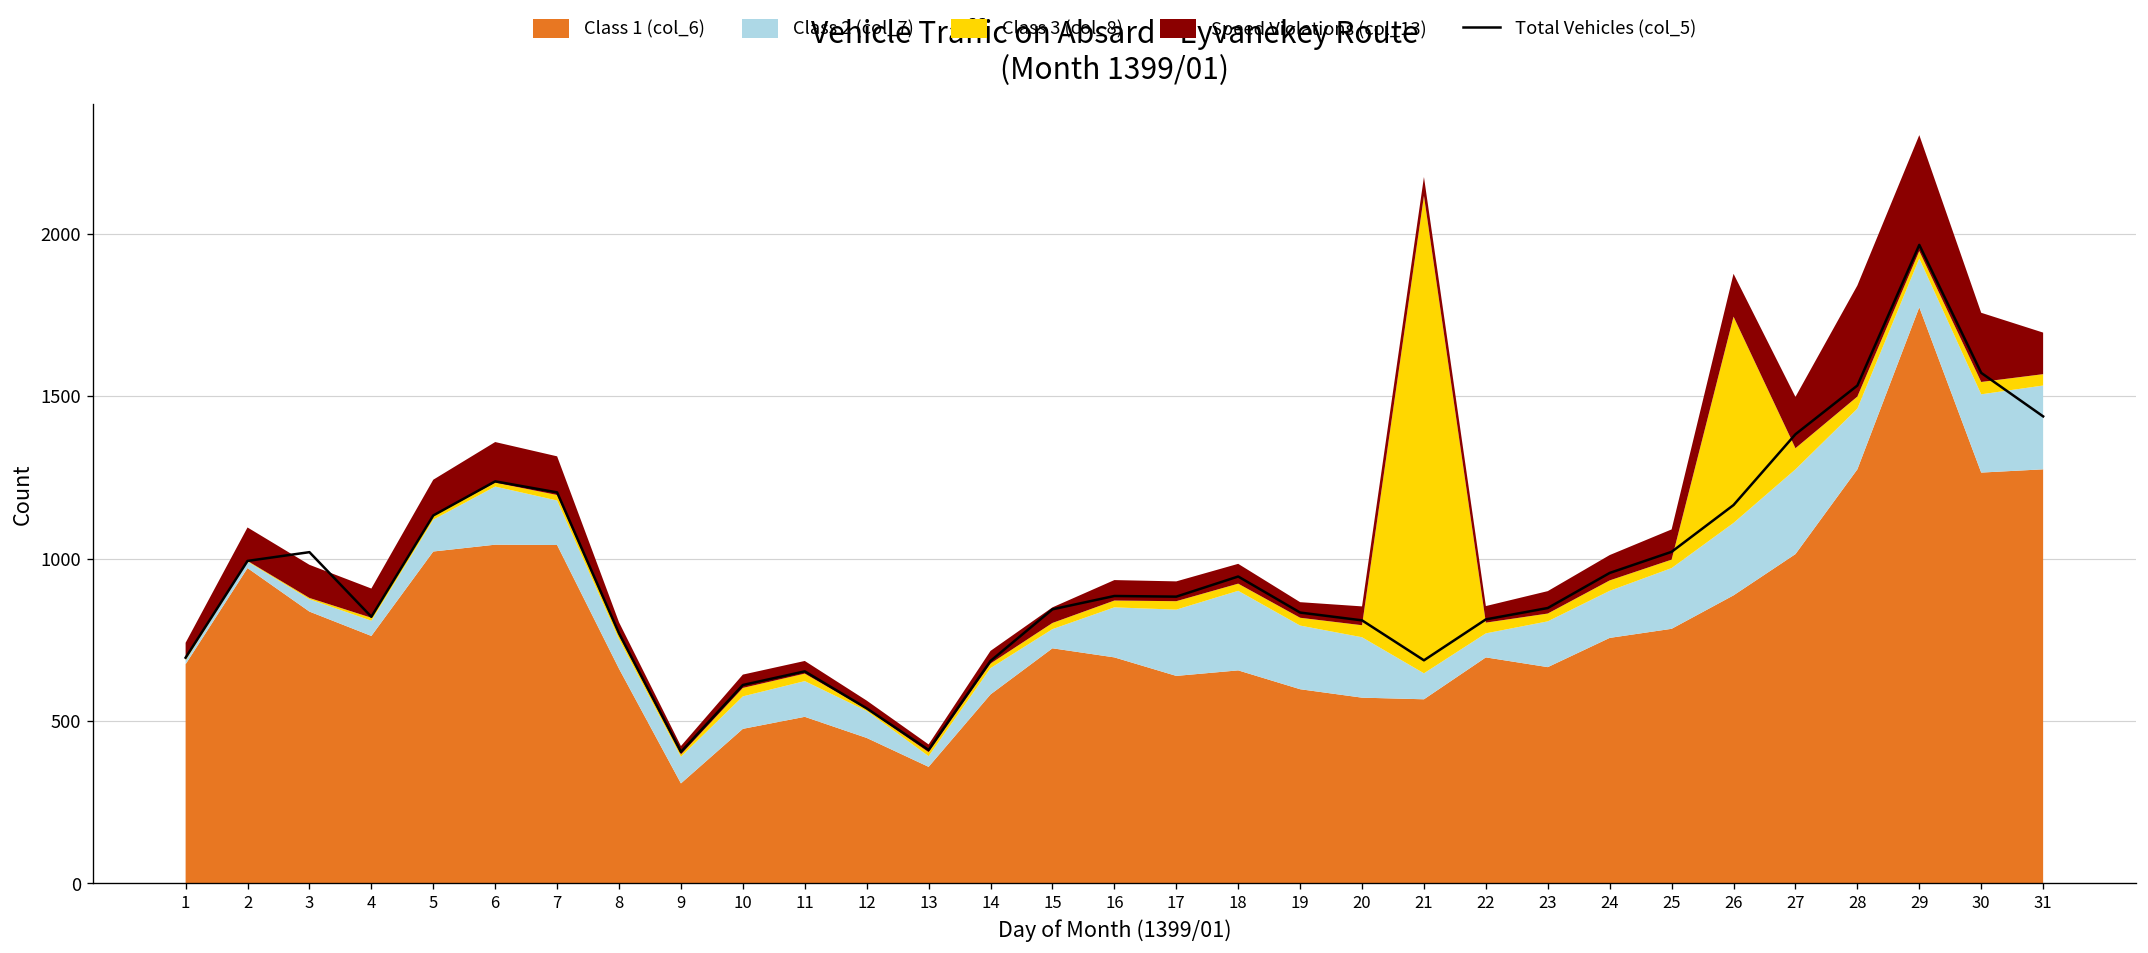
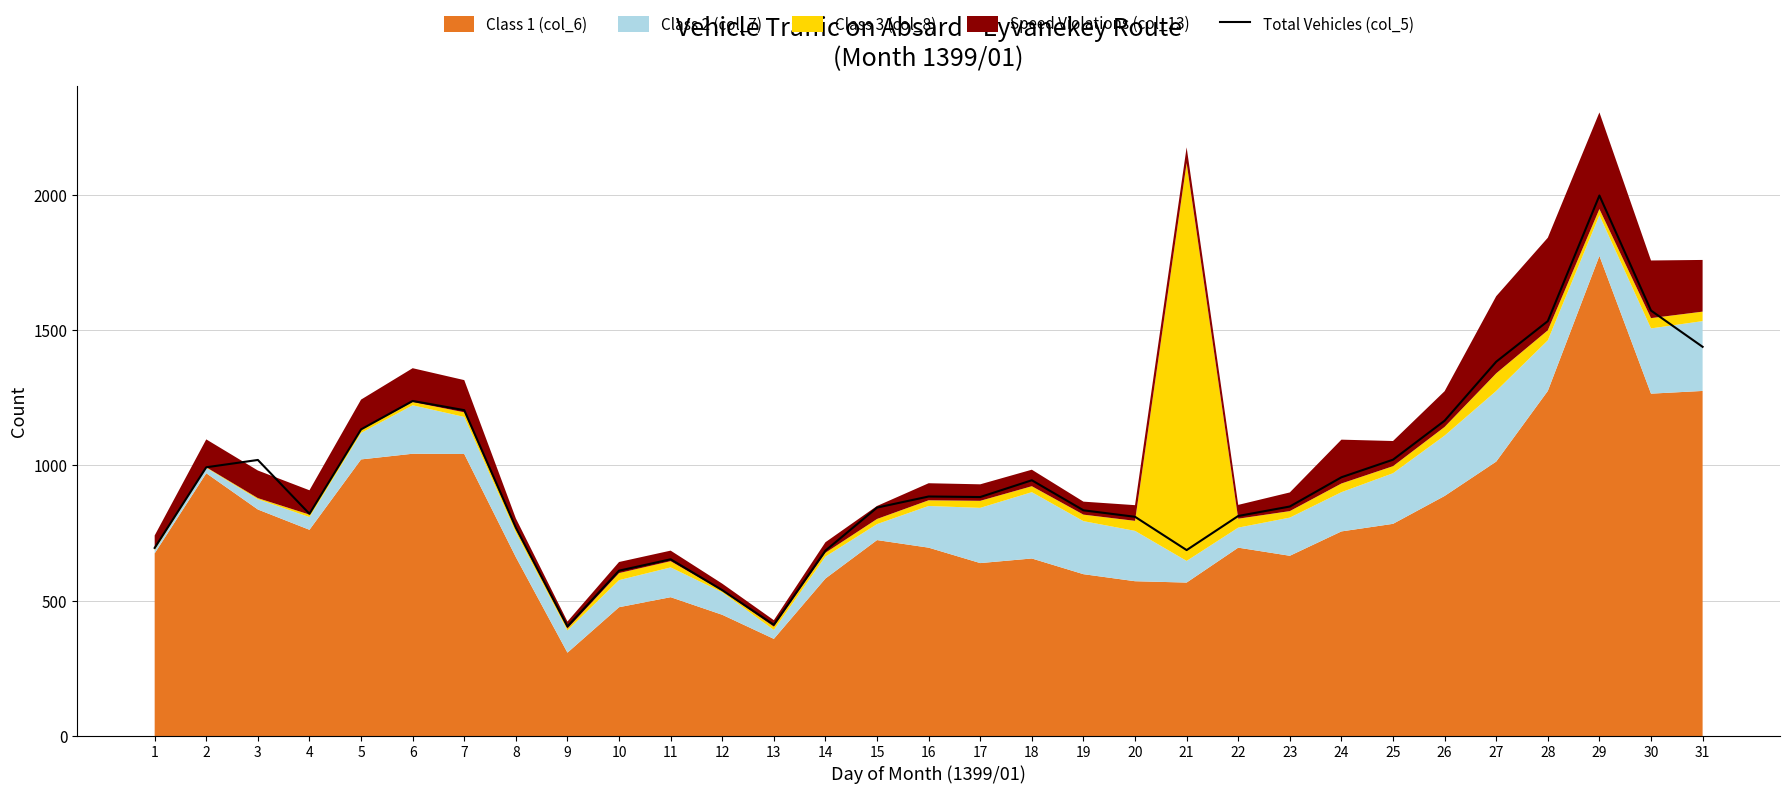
  {
    "Total Vehicles (col_5)": {
      "3": 1020,
      "16": 890,
      "17": 880,
      "18": 950,
      "19": 830,
      "20": 810,
      "21": 690,
      "22": 810,
      "23": 850,
      "24": 960,
      "25": 1020,
      "26": 1170,
      "27": 1380,
      "28": 1530,
-     "29": 1970,
+     "29": 2000,
      "30": 1570,
      "31": 1440
    },
    "Class 3 (col_8)": {
-     "26": 640
+     "26": 30
    },
    "Speed Violations (col_13)": {
      "1": 50,
      "2": 100,
      "3": 100,
      "4": 90,
      "5": 110,
      "6": 130,
      "7": 120,
      "8": 40,
      "9": 30,
      "10": 40,
      "11": 40,
      "12": 30,
      "13": 20,
      "14": 40,
      "16": 60,
      "17": 60,
      "18": 60,
      "19": 50,
      "20": 60,
      "21": 60,
      "22": 50,
      "23": 70,
-     "24": 80,
+     "24": 160,
      "25": 90,
      "26": 130,
-     "27": 160,
+     "27": 290,
      "28": 340,
      "29": 360,
      "30": 210,
-     "31": 130
+     "31": 190
    }
  }
